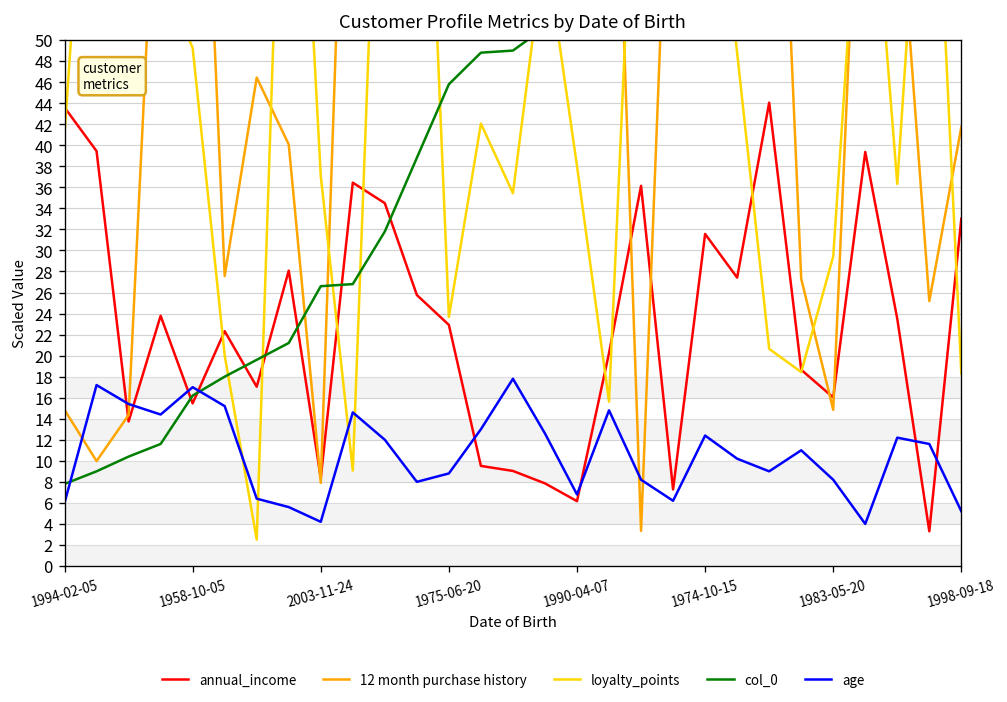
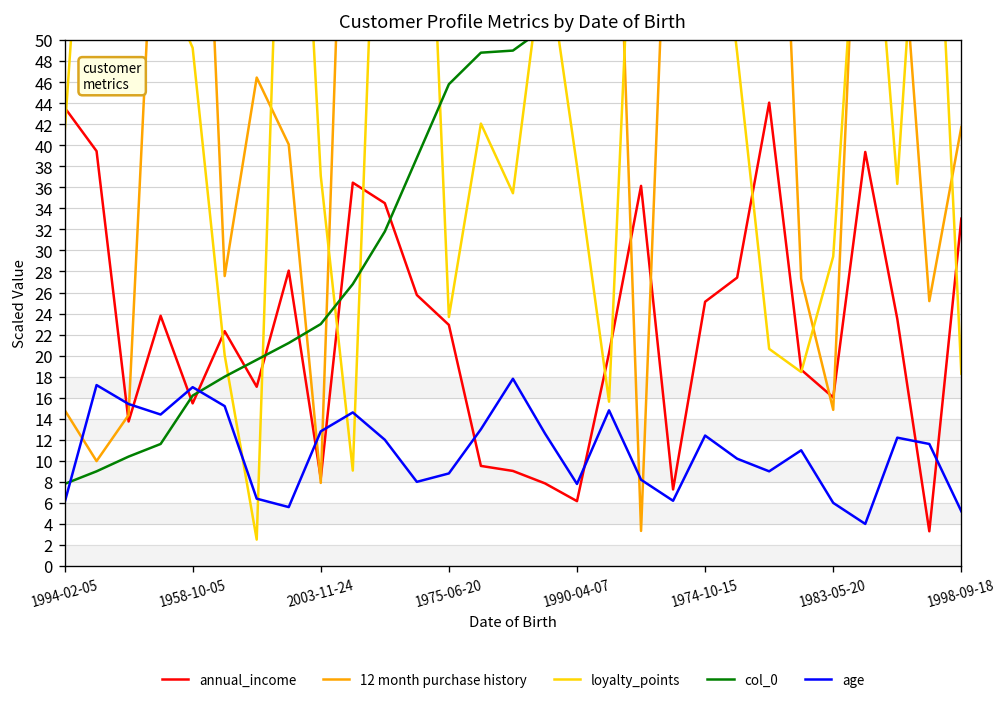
  {
    "annual_income": {
      "1994-02-05": 44,
      "1958-10-05": 15,
      "2003-11-24": 8,
      "1975-06-20": 23,
      "1990-04-07": 6,
-     "1974-10-15": 32,
+     "1974-10-15": 25,
      "1983-05-20": 16,
      "1998-09-18": 33
    },
    "col_0": {
      "1994-02-05": 8,
      "1958-10-05": 16,
-     "2003-11-24": 27,
+     "2003-11-24": 23,
      "1975-06-20": 46
    },
    "age": {
      "1994-02-05": 6,
      "1958-10-05": 17,
-     "2003-11-24": 4,
+     "2003-11-24": 13,
      "1975-06-20": 9,
-     "1990-04-07": 7,
+     "1990-04-07": 8,
      "1974-10-15": 12,
-     "1983-05-20": 8,
+     "1983-05-20": 6,
      "1998-09-18": 5
    }
  }
